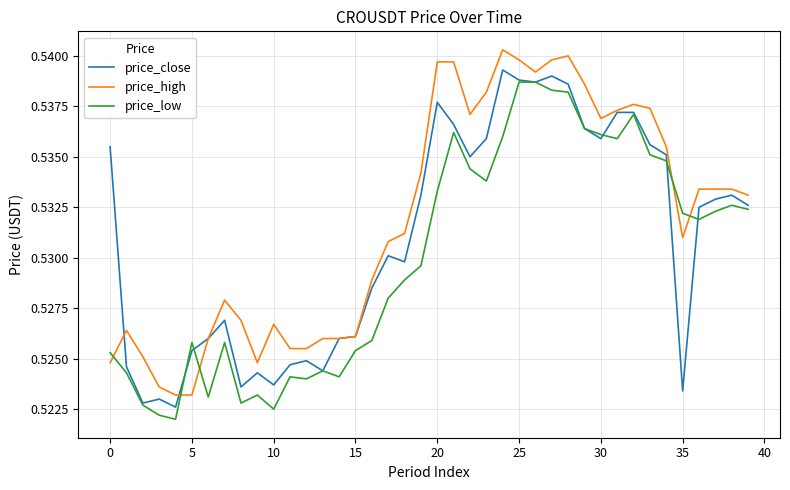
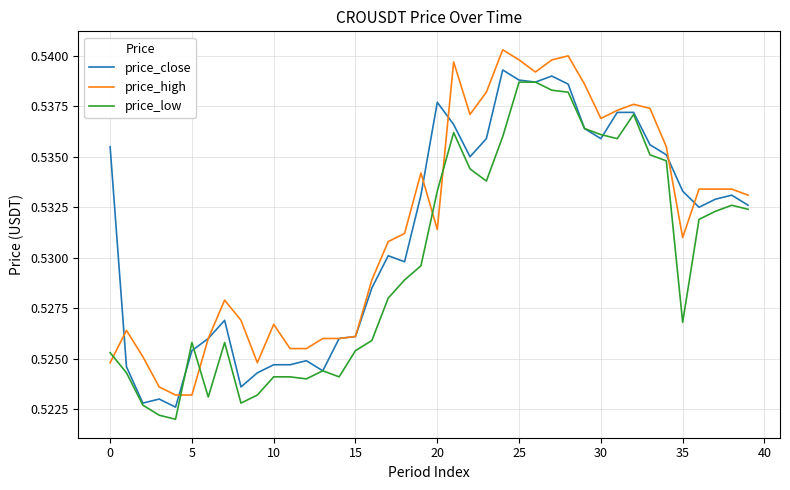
  {
    "price_close": {
      "0": 0.5355,
      "5": 0.5254,
-     "10": 0.5237,
+     "10": 0.5247,
      "20": 0.5377,
      "30": 0.5359,
-     "35": 0.5234
+     "35": 0.5333
    },
    "price_high": {
      "0": 0.5248,
      "5": 0.5232,
      "10": 0.5267,
-     "20": 0.5397,
+     "20": 0.5314,
      "25": 0.5398,
      "30": 0.5369,
      "35": 0.5310
    },
    "price_low": {
      "0": 0.5253,
      "5": 0.5258,
-     "10": 0.5225,
+     "10": 0.5241,
      "15": 0.5254,
      "20": 0.5333,
      "30": 0.5361,
-     "35": 0.5322
+     "35": 0.5268
    }
  }
